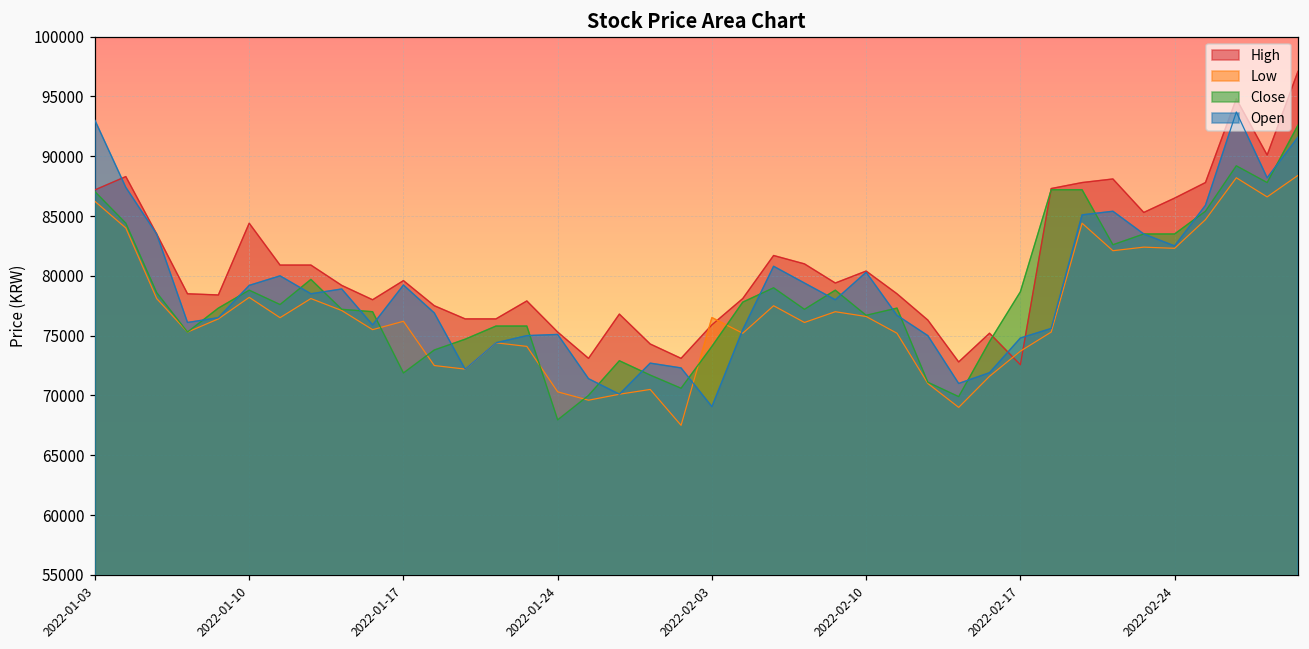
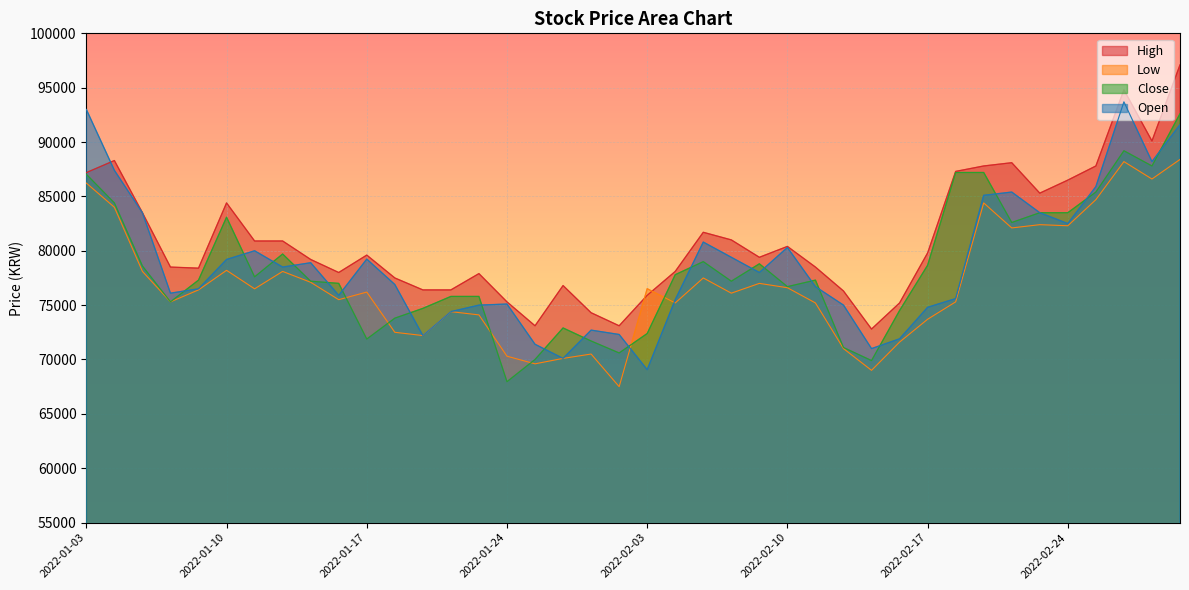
  {
    "High": {
      "2022-01-10": 84400,
      "2022-01-17": 79600,
      "2022-02-03": 75900,
-     "2022-02-17": 72600,
+     "2022-02-17": 79800,
      "2022-02-24": 86500
    },
    "Low": {
      "2022-01-03": 86200,
      "2022-01-10": 78200,
      "2022-01-17": 76200,
      "2022-01-24": 70300,
      "2022-02-03": 76500,
      "2022-02-17": 73700
    },
    "Close": {
-     "2022-01-10": 78800,
+     "2022-01-10": 83100,
      "2022-01-17": 71900,
      "2022-01-24": 68000,
-     "2022-02-03": 74100,
+     "2022-02-03": 72400,
      "2022-02-17": 78700,
      "2022-02-24": 83500
    },
    "Open": {
      "2022-01-03": 93000,
      "2022-01-10": 79200,
      "2022-01-17": 79200,
      "2022-02-03": 69100,
      "2022-02-17": 74800
    }
  }
